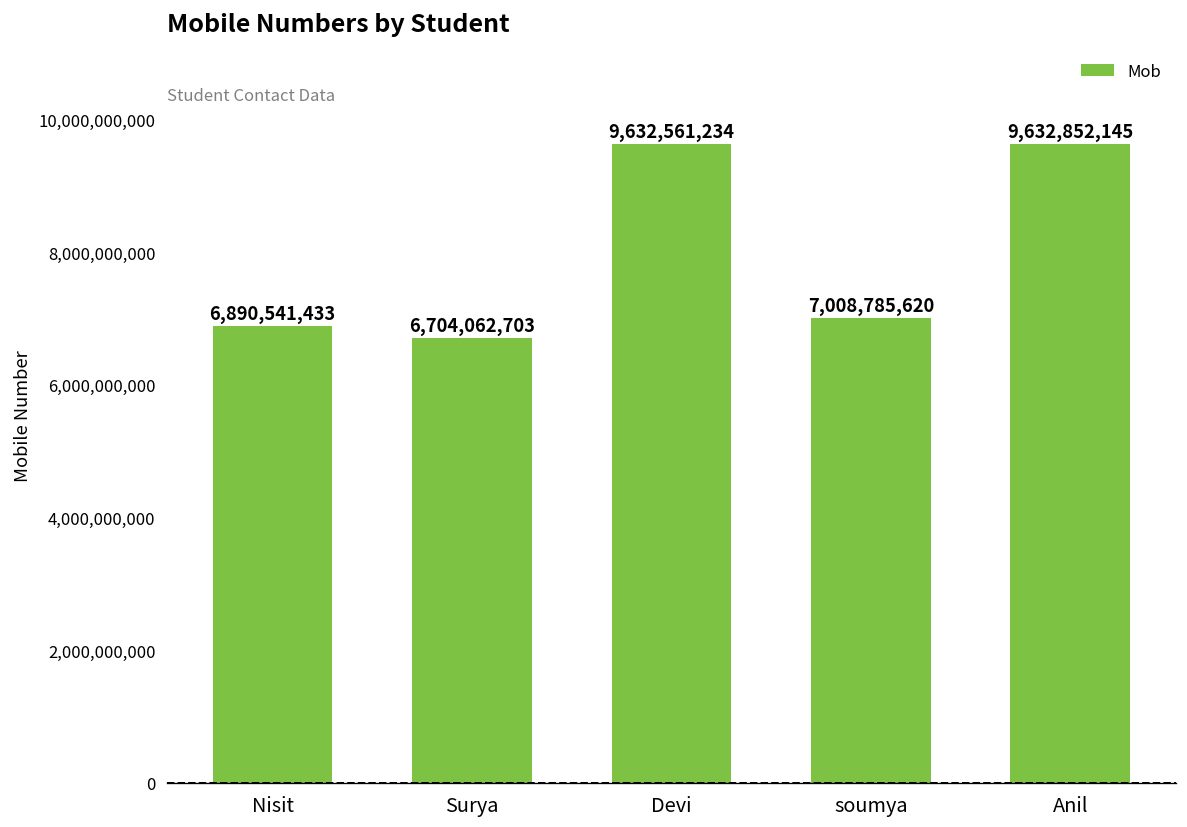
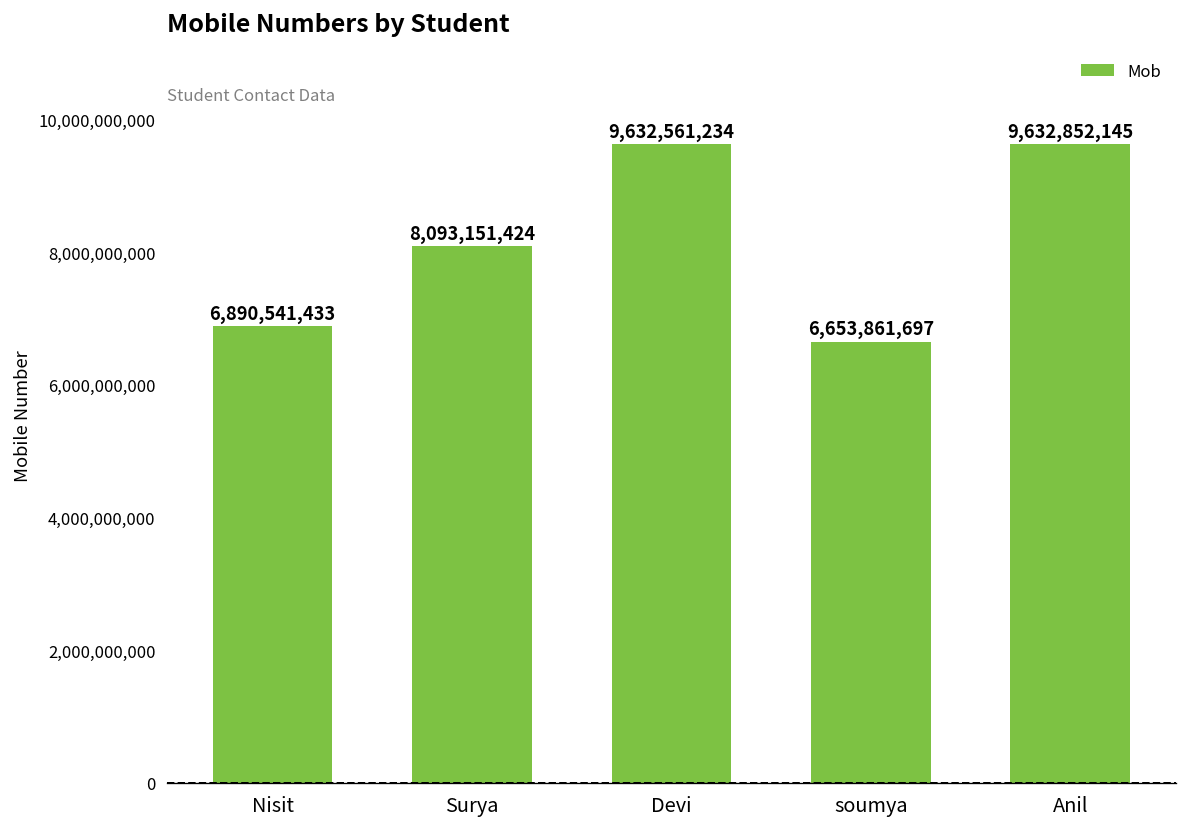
  {
    "Nisit": "6,890,541,433",
-   "Surya": "6,704,062,703",
+   "Surya": "8,093,151,424",
    "Devi": "9,632,561,234",
-   "soumya": "7,008,785,620",
+   "soumya": "6,653,861,697",
    "Anil": "9,632,852,145"
  }
